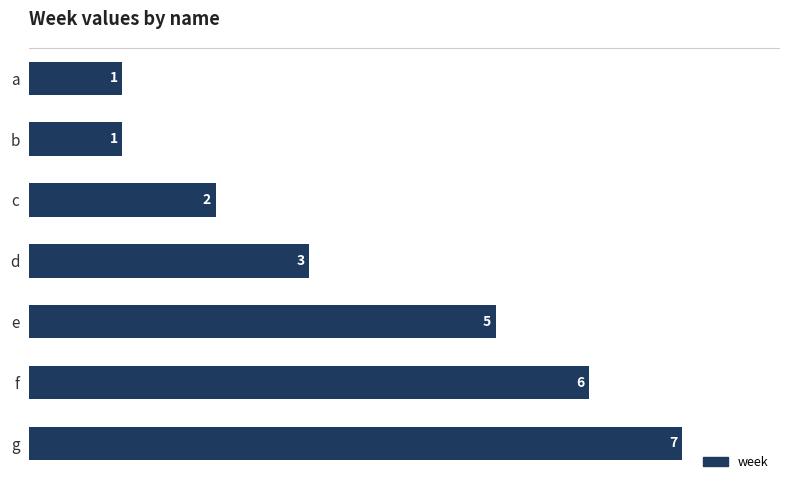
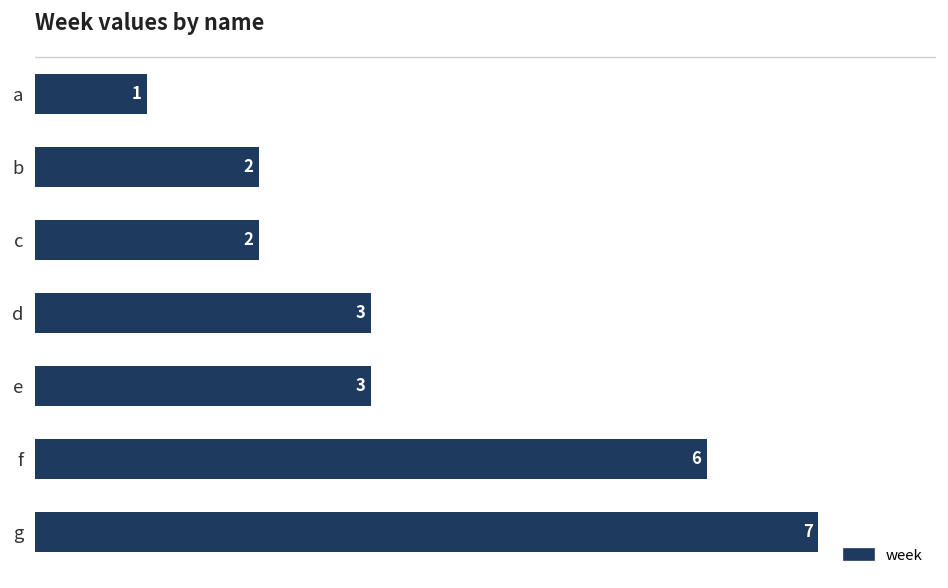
  {
    "a": 1,
-   "b": 1,
+   "b": 2,
    "c": 2,
    "d": 3,
-   "e": 5,
+   "e": 3,
    "f": 6,
    "g": 7
  }
